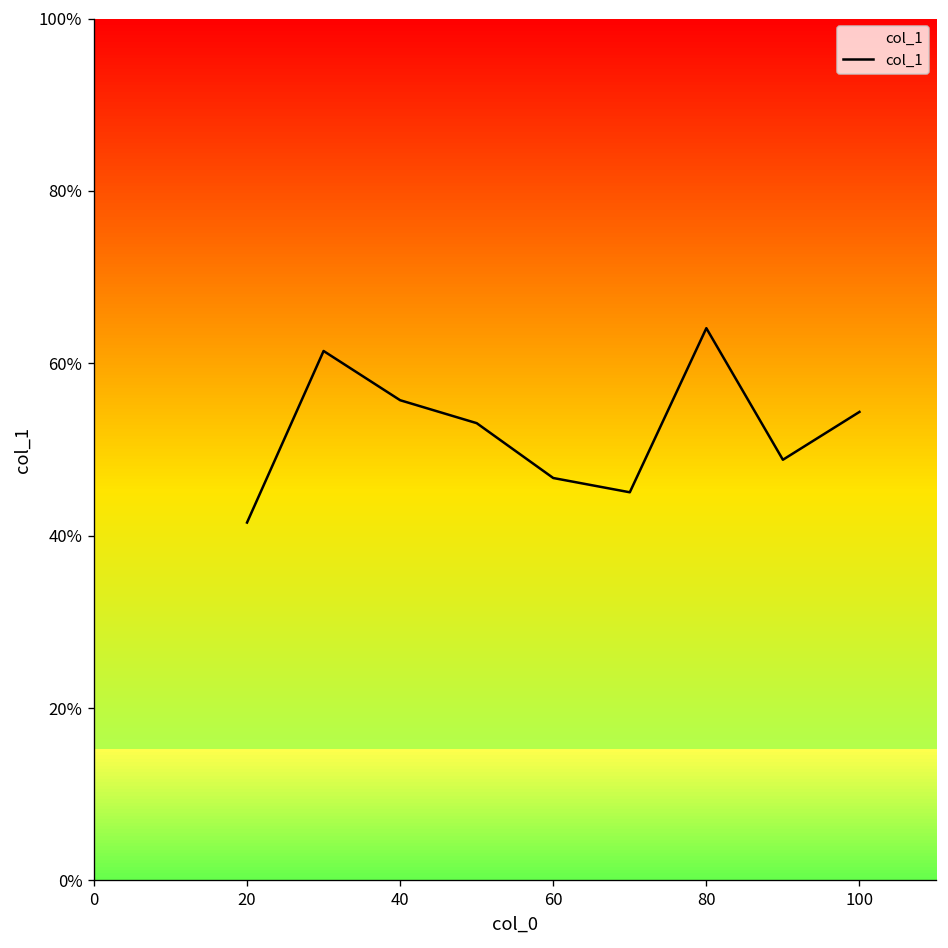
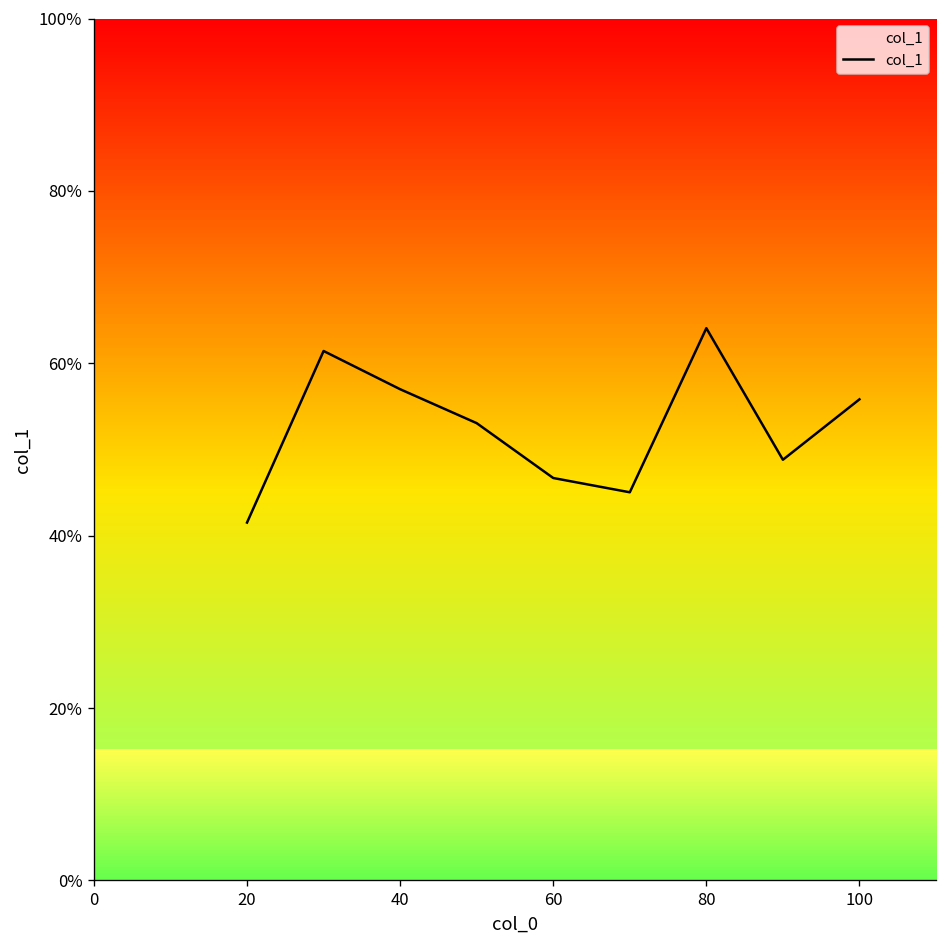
  {
    "20": "42%",
-   "40": "56%",
+   "40": "57%",
    "60": "47%",
    "80": "64%",
-   "100": "54%"
+   "100": "56%"
  }
